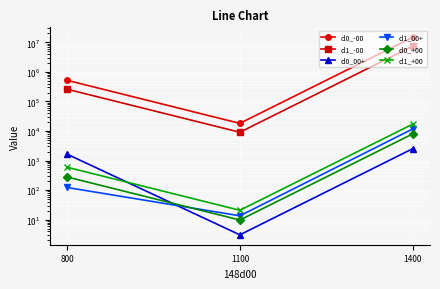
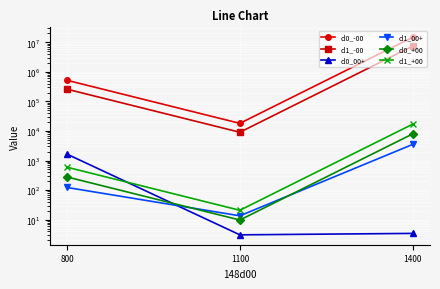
  {
    "cl0_00+": {
      "800": 2000,
      "1100": 3,
-     "1400": 3000
+     "1400": 3
    },
    "cl1_00+": {
      "800": 120,
      "1100": 10,
-     "1400": 12000
+     "1400": 4000
    }
  }
